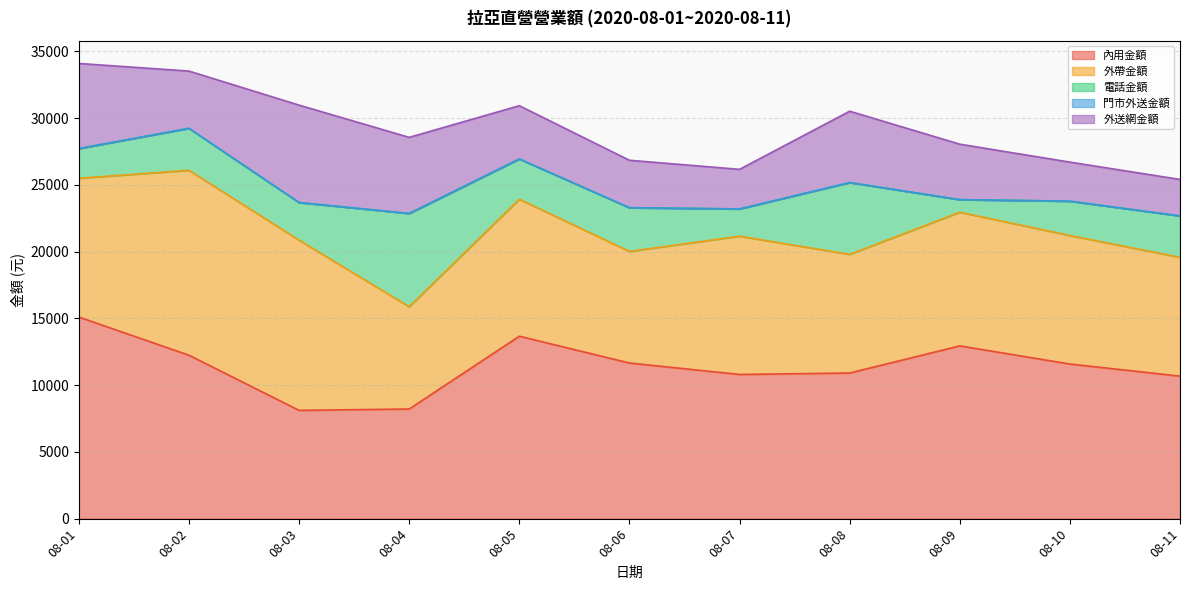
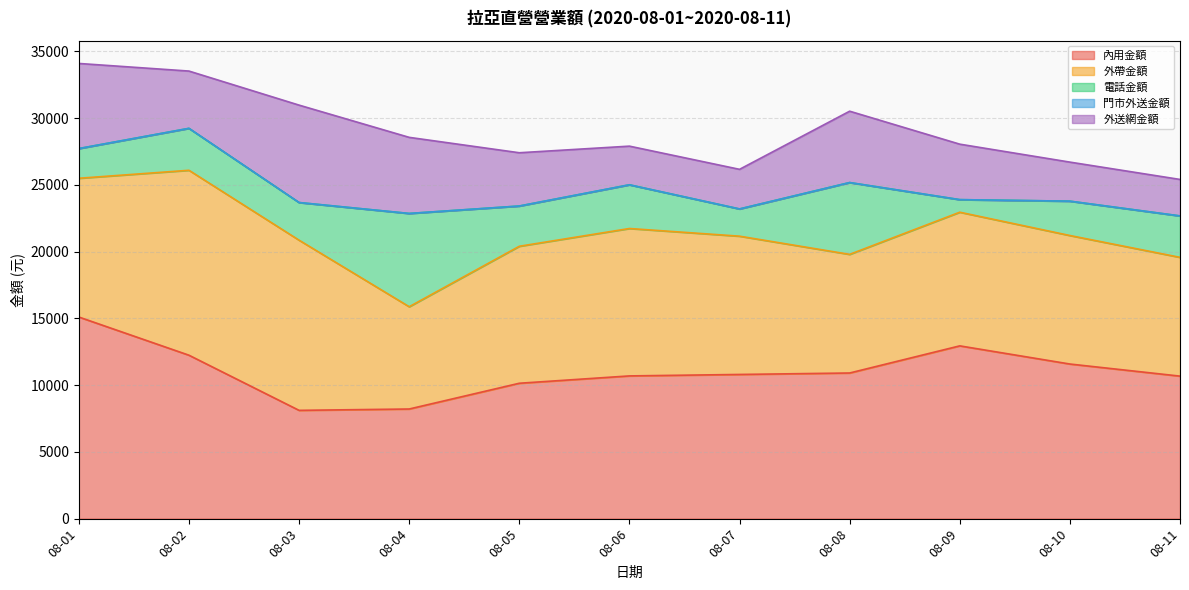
  {
    "內用金額": {
      "08-01": 15100,
      "08-02": 12200,
      "08-03": 8100,
      "08-04": 8200,
-     "08-05": 13700,
-     "08-06": 11700,
+     "08-05": 10100,
+     "08-06": 10700,
      "08-07": 10800,
      "08-08": 10900,
      "08-09": 12900,
      "08-10": 11600,
      "08-11": 10700
    },
    "外帶金額": {
      "08-01": 10400,
      "08-02": 13900,
      "08-03": 12700,
      "08-04": 7700,
      "08-05": 10300,
-     "08-06": 8400,
+     "08-06": 11000,
      "08-07": 10400,
      "08-08": 8900,
      "08-09": 10000,
      "08-10": 9600,
      "08-11": 8900
    },
    "外送網金額": {
      "08-01": 6400,
      "08-02": 4300,
      "08-03": 7300,
      "08-04": 5700,
      "08-05": 4000,
-     "08-06": 3600,
+     "08-06": 2900,
      "08-07": 3000,
      "08-08": 5300,
      "08-09": 4200,
      "08-10": 2900,
      "08-11": 2700
    }
  }
